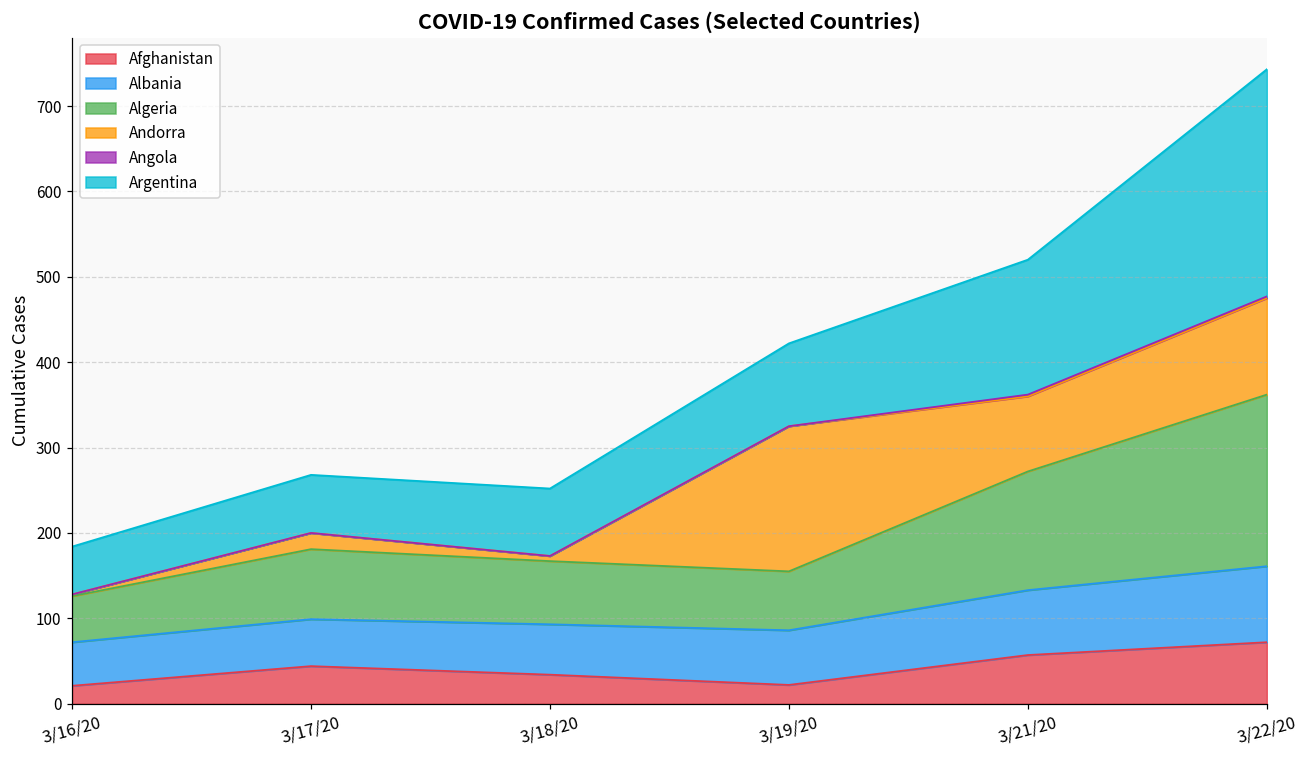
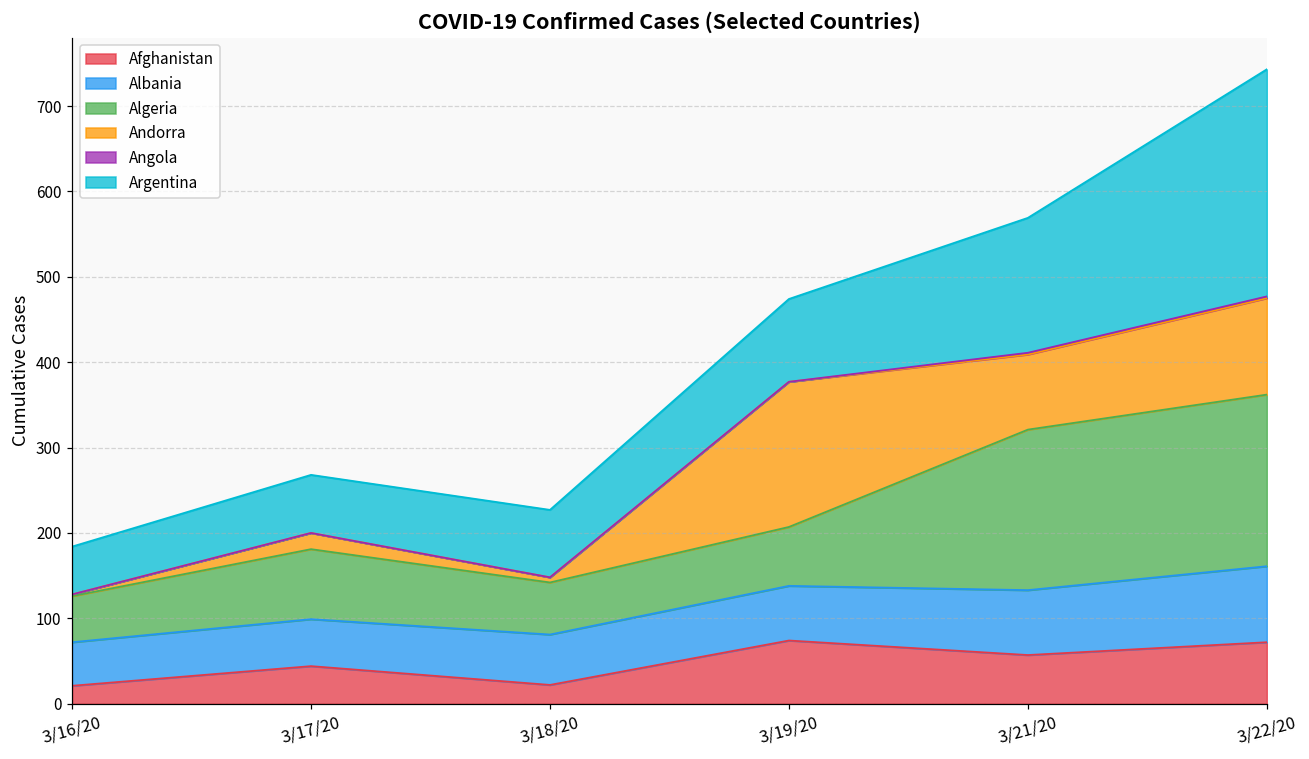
  {
    "Afghanistan": {
      "3/16/20": 20,
      "3/17/20": 40,
-     "3/18/20": 30,
-     "3/19/20": 20,
+     "3/18/20": 20,
+     "3/19/20": 70,
      "3/21/20": 60,
      "3/22/20": 70
    },
    "Algeria": {
      "3/17/20": 80,
-     "3/18/20": 70,
+     "3/18/20": 60,
      "3/19/20": 70,
-     "3/21/20": 140,
+     "3/21/20": 190,
      "3/22/20": 200
    }
  }
